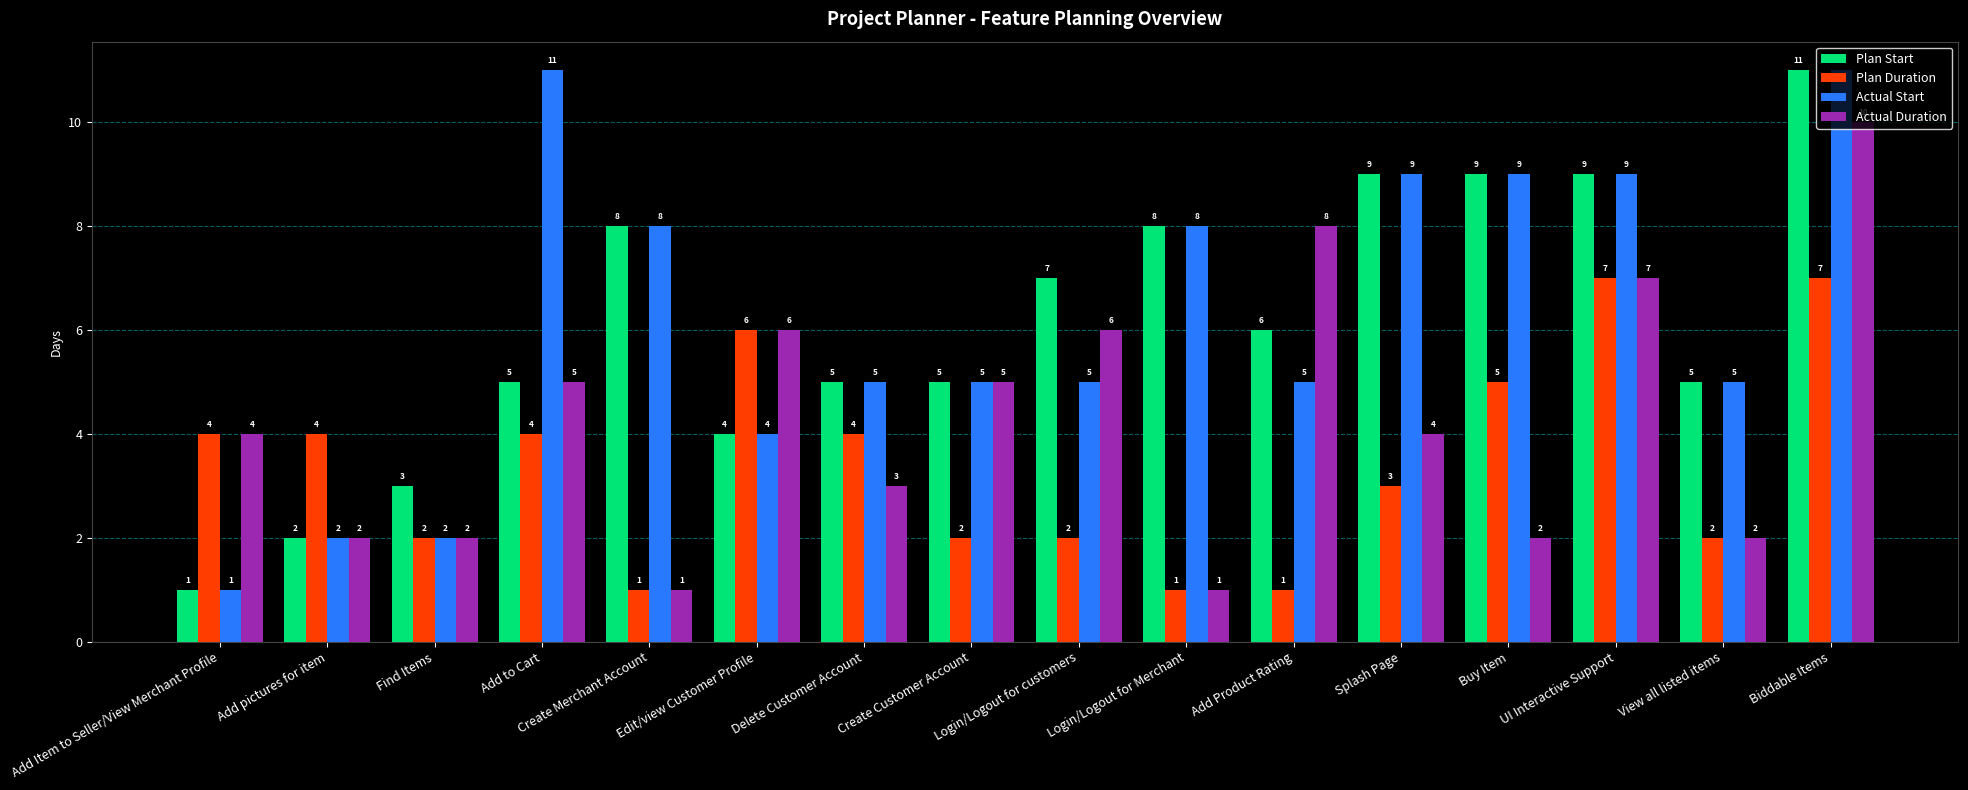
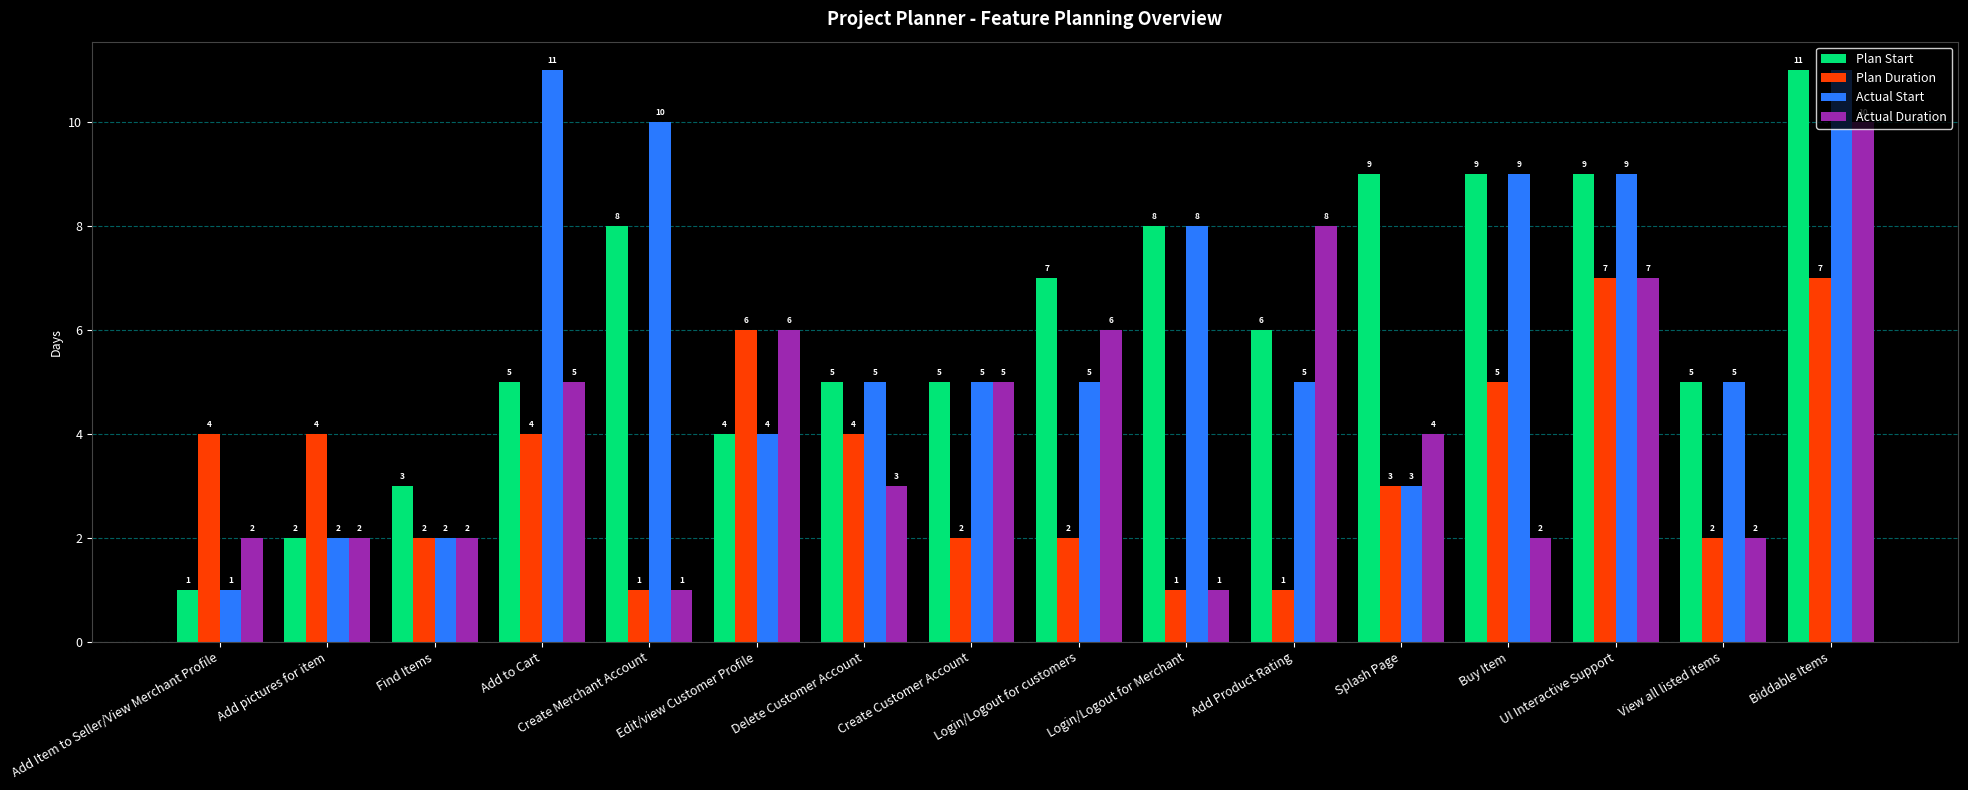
  {
    "Plan Start": {
      "Add Item to Seller/View Merchant Profile": 1,
      "Add pictures for item": 2,
      "Find Items": 3,
      "Add to Cart": 5,
      "Create Merchant Account": 8,
      "Edit/view Customer Profile": 4,
      "Delete Customer Account": 5,
      "Create Customer Account": 5,
      "Login/Logout for customers": 7,
      "Login/Logout for Merchant": 8,
      "Add Product Rating": 6,
      "Splash Page": 9,
      "Buy Item": 9,
      "UI Interactive Support": 9,
      "View all listed items": 5,
      "Biddable Items": 11
    },
    "Plan Duration": {
      "Add Item to Seller/View Merchant Profile": 4,
      "Add pictures for item": 4,
      "Find Items": 2,
      "Add to Cart": 4,
      "Create Merchant Account": 1,
      "Edit/view Customer Profile": 6,
      "Delete Customer Account": 4,
      "Create Customer Account": 2,
      "Login/Logout for customers": 2,
      "Login/Logout for Merchant": 1,
      "Add Product Rating": 1,
      "Splash Page": 3,
      "Buy Item": 5,
      "UI Interactive Support": 7,
      "View all listed items": 2,
      "Biddable Items": 7
    },
    "Actual Start": {
      "Add Item to Seller/View Merchant Profile": 1,
      "Add pictures for item": 2,
      "Find Items": 2,
      "Add to Cart": 11,
-     "Create Merchant Account": 8,
+     "Create Merchant Account": 10,
      "Edit/view Customer Profile": 4,
      "Delete Customer Account": 5,
      "Create Customer Account": 5,
      "Login/Logout for customers": 5,
      "Login/Logout for Merchant": 8,
      "Add Product Rating": 5,
-     "Splash Page": 9,
+     "Splash Page": 3,
      "Buy Item": 9,
      "UI Interactive Support": 9,
      "View all listed items": 5
    },
    "Actual Duration": {
-     "Add Item to Seller/View Merchant Profile": 4,
+     "Add Item to Seller/View Merchant Profile": 2,
      "Add pictures for item": 2,
      "Find Items": 2,
      "Add to Cart": 5,
      "Create Merchant Account": 1,
      "Edit/view Customer Profile": 6,
      "Delete Customer Account": 3,
      "Create Customer Account": 5,
      "Login/Logout for customers": 6,
      "Login/Logout for Merchant": 1,
      "Add Product Rating": 8,
      "Splash Page": 4,
      "Buy Item": 2,
      "UI Interactive Support": 7,
      "View all listed items": 2
    }
  }
